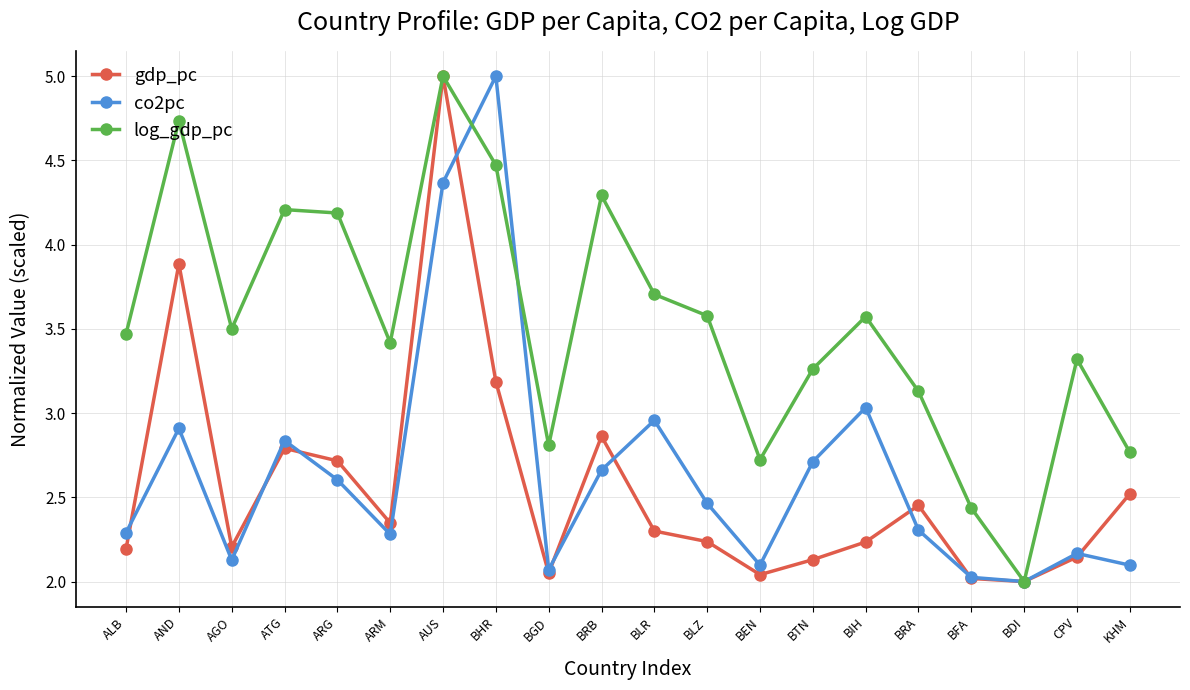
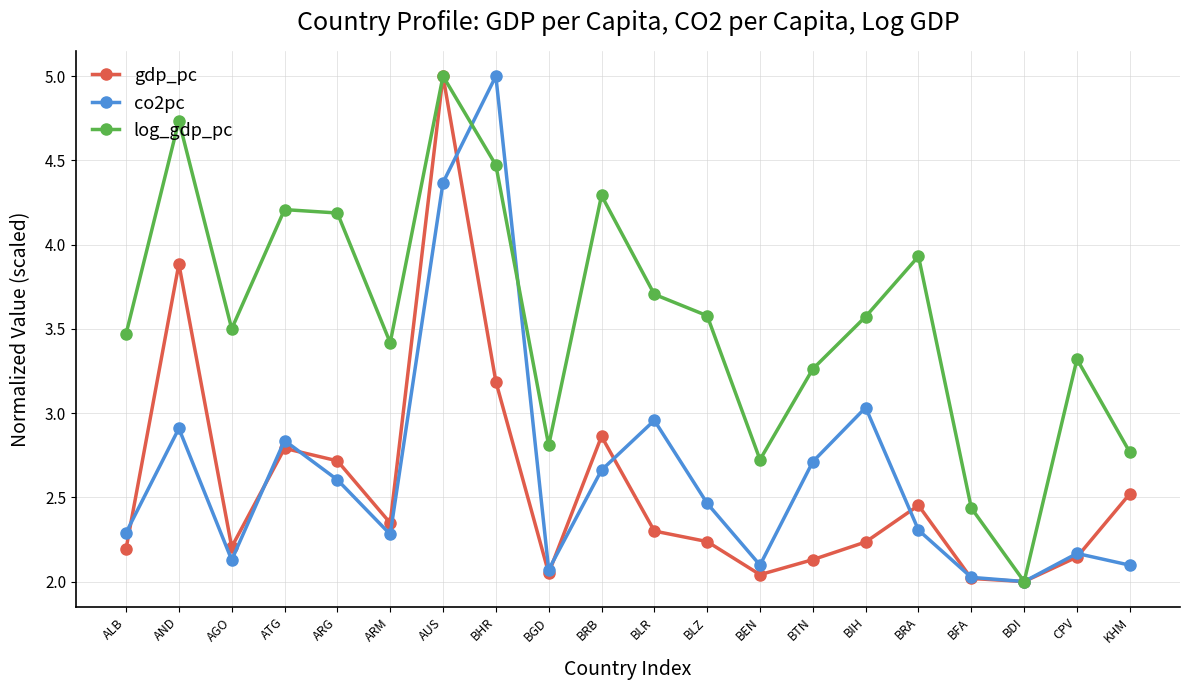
  {
    "gdp_pc": {
      "ALB": 2.19,
      "AND": 3.88,
      "AGO": 2.21,
      "ATG": 2.79,
      "ARG": 2.72,
      "ARM": 2.35,
      "BHR": 3.19,
      "BGD": 2.05,
      "BRB": 2.86,
      "BLR": 2.30,
      "BLZ": 2.24,
      "BEN": 2.04,
      "BTN": 2.13,
      "BIH": 2.23,
      "BRA": 2.45,
      "CPV": 2.15,
      "KHM": 2.52
    },
    "co2pc": {
      "ALB": 2.29,
      "AND": 2.91,
      "AGO": 2.13,
      "ATG": 2.84,
      "ARG": 2.60,
      "ARM": 2.28,
      "AUS": 4.37,
      "BHR": 5.00,
      "BGD": 2.07,
      "BRB": 2.66,
      "BLR": 2.96,
      "BLZ": 2.46,
      "BEN": 2.10,
      "BTN": 2.71,
      "BIH": 3.03,
      "BRA": 2.31,
      "CPV": 2.17,
      "KHM": 2.10
    },
    "log_gdp_pc": {
      "ALB": 3.47,
      "AND": 4.73,
      "AGO": 3.50,
      "ATG": 4.21,
      "ARG": 4.19,
      "ARM": 3.42,
      "BHR": 4.47,
      "BGD": 2.81,
      "BRB": 4.29,
      "BLR": 3.70,
      "BLZ": 3.58,
      "BEN": 2.72,
      "BTN": 3.26,
      "BIH": 3.57,
-     "BRA": 3.13,
+     "BRA": 3.93,
      "BFA": 2.44,
      "CPV": 3.32,
      "KHM": 2.77
    }
  }
